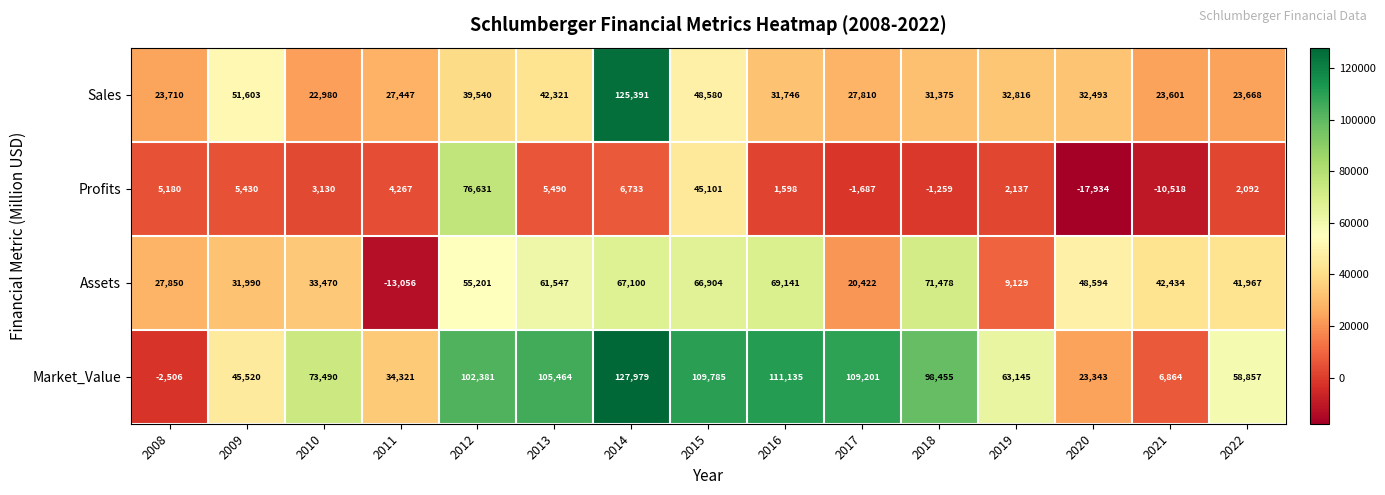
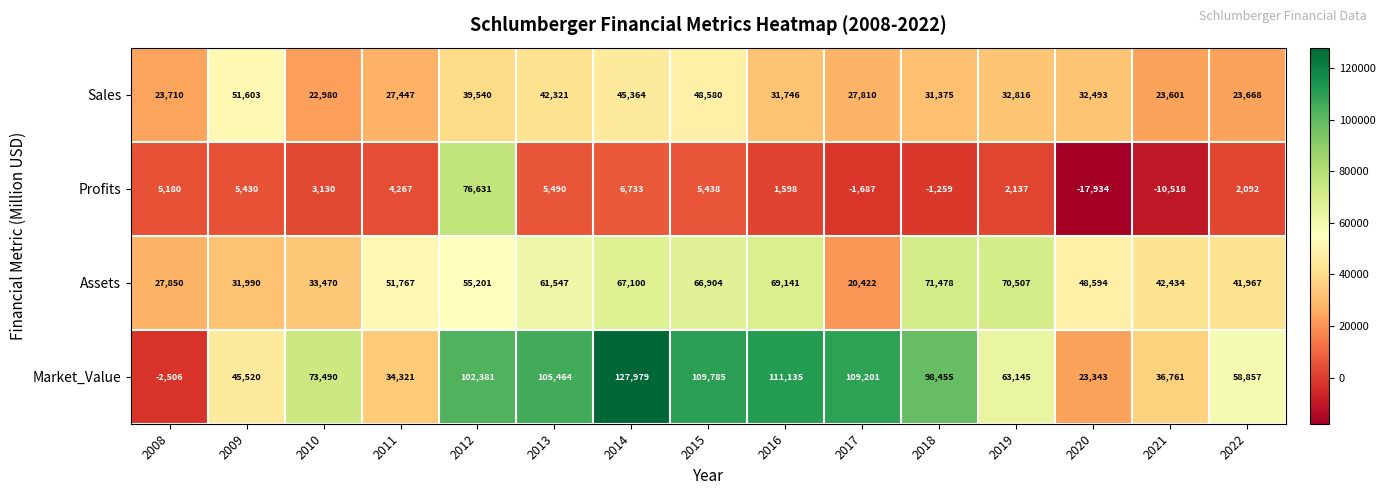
  {
    "Sales": {
      "2008": "23,710",
      "2009": "51,603",
      "2010": "22,980",
      "2011": "27,447",
      "2012": "39,540",
      "2013": "42,321",
-     "2014": "125,391",
+     "2014": "45,364",
      "2015": "48,580",
      "2016": "31,746",
      "2017": "27,810",
      "2018": "31,375",
      "2019": "32,816",
      "2020": "32,493",
      "2021": "23,601",
      "2022": "23,668"
    },
    "Profits": {
      "2008": "5,180",
      "2009": "5,430",
      "2010": "3,130",
      "2011": "4,267",
      "2012": "76,631",
      "2013": "5,490",
      "2014": "6,733",
-     "2015": "45,101",
+     "2015": "5,438",
      "2016": "1,598",
      "2017": "-1,687",
      "2018": "-1,259",
      "2019": "2,137",
      "2020": "-17,934",
      "2021": "-10,518",
      "2022": "2,092"
    },
    "Assets": {
      "2008": "27,850",
      "2009": "31,990",
      "2010": "33,470",
-     "2011": "-13,056",
+     "2011": "51,767",
      "2012": "55,201",
      "2013": "61,547",
      "2014": "67,100",
      "2015": "66,904",
      "2016": "69,141",
      "2017": "20,422",
      "2018": "71,478",
-     "2019": "9,129",
+     "2019": "70,507",
      "2020": "48,594",
      "2021": "42,434",
      "2022": "41,967"
    },
    "Market_Value": {
      "2008": "-2,506",
      "2009": "45,520",
      "2010": "73,490",
      "2011": "34,321",
      "2012": "102,381",
      "2013": "105,464",
      "2014": "127,979",
      "2015": "109,785",
      "2016": "111,135",
      "2017": "109,201",
      "2018": "98,455",
      "2019": "63,145",
      "2020": "23,343",
-     "2021": "6,864",
+     "2021": "36,761",
      "2022": "58,857"
    }
  }
